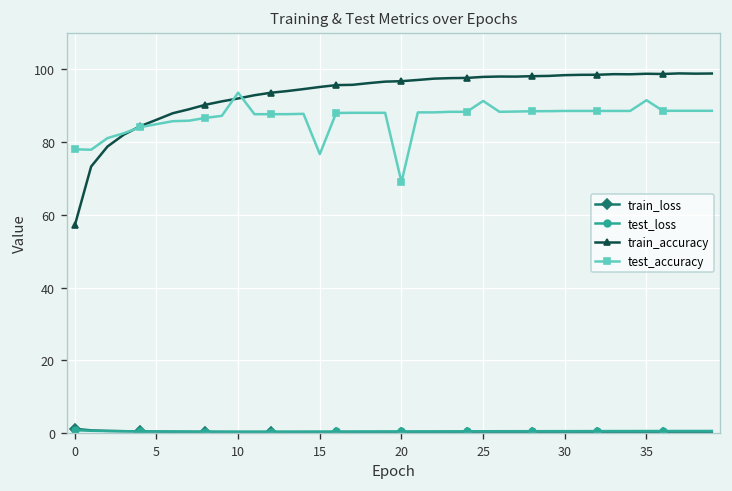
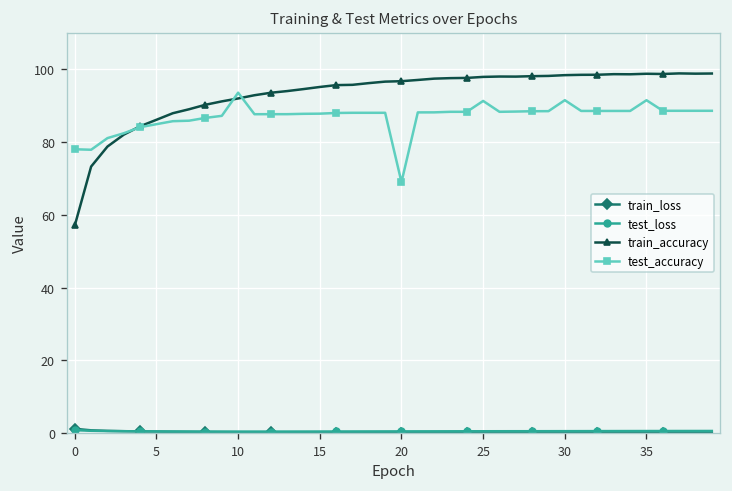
  {
    "test_accuracy": {
      "0": 78,
      "5": 85,
      "10": 94,
-     "15": 77,
+     "15": 88,
      "20": 69,
      "25": 91,
-     "30": 89,
+     "30": 92,
      "35": 92
    }
  }
